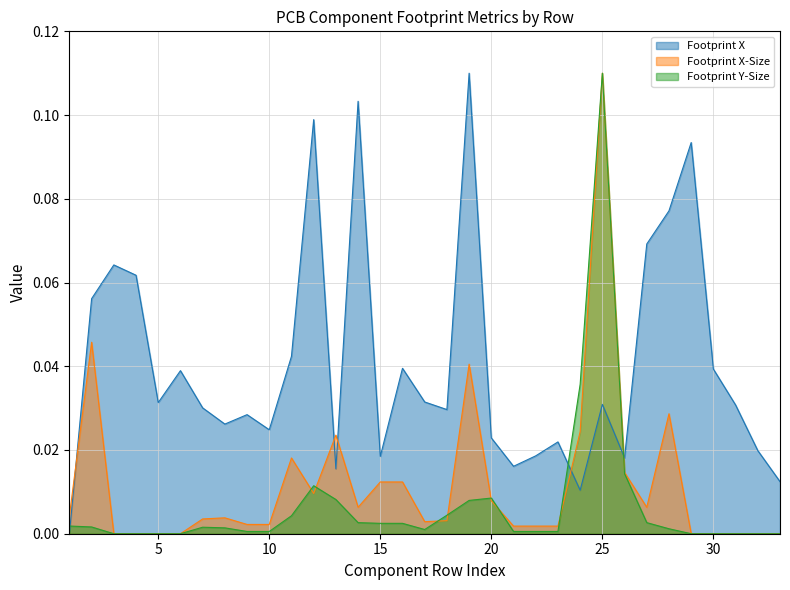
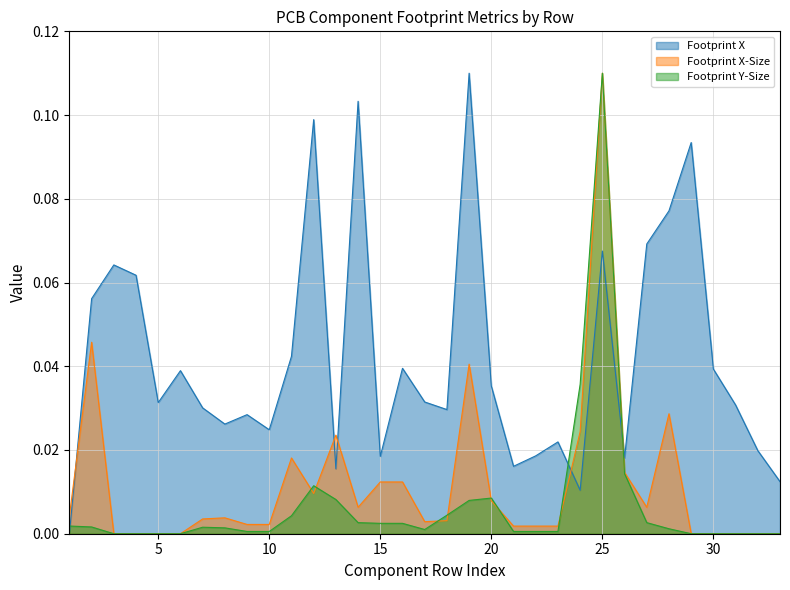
  {
    "Footprint X": {
      "5": 0.031,
      "10": 0.025,
      "15": 0.018,
-     "20": 0.023,
-     "25": 0.031,
+     "20": 0.035,
+     "25": 0.068,
      "30": 0.039
    },
    "Footprint X-Size": {
      "10": 0.002,
      "15": 0.012,
      "20": 0.008
    },
    "Footprint Y-Size": {
      "10": 0.001,
      "15": 0.002,
      "20": 0.009
    }
  }
